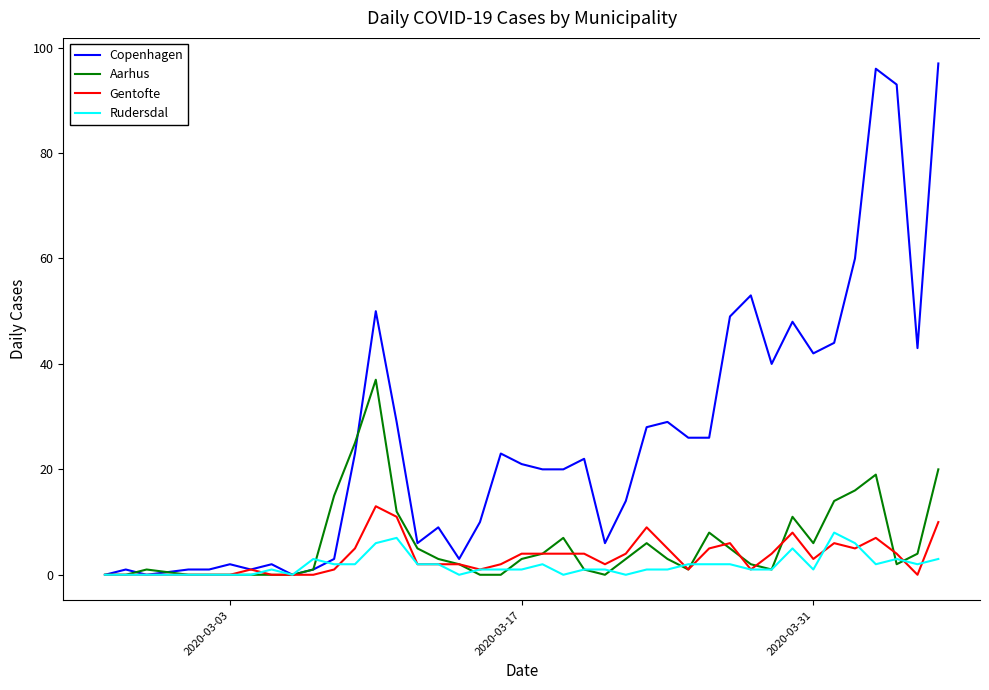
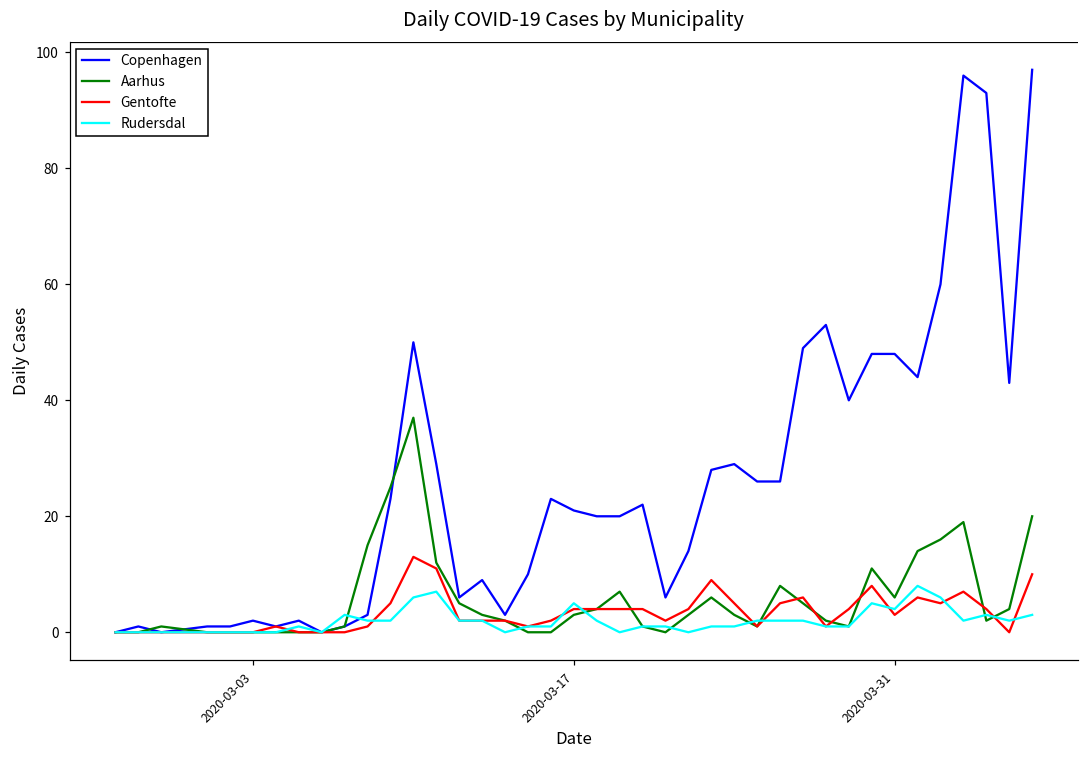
  {
    "Copenhagen": {
      "2020-03-03": 2,
      "2020-03-17": 21,
-     "2020-03-31": 42
+     "2020-03-31": 48
    },
    "Aarhus": {
      "2020-03-17": 3,
      "2020-03-31": 6
    },
    "Gentofte": {
      "2020-03-17": 4,
      "2020-03-31": 3
    },
    "Rudersdal": {
-     "2020-03-17": 1,
-     "2020-03-31": 1
+     "2020-03-17": 5,
+     "2020-03-31": 4
    }
  }
